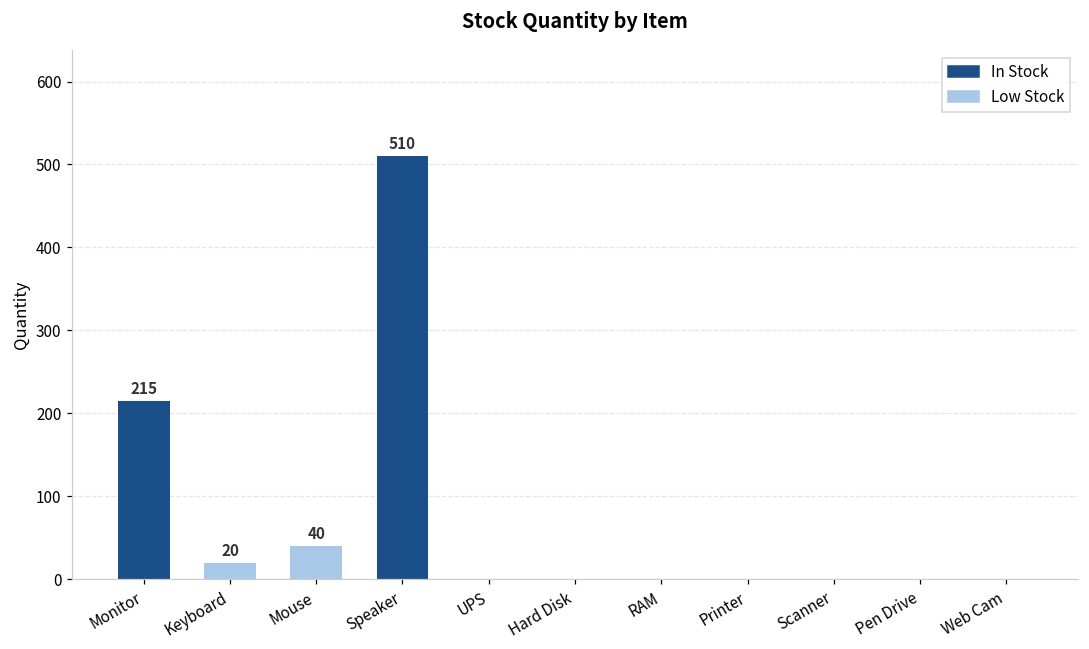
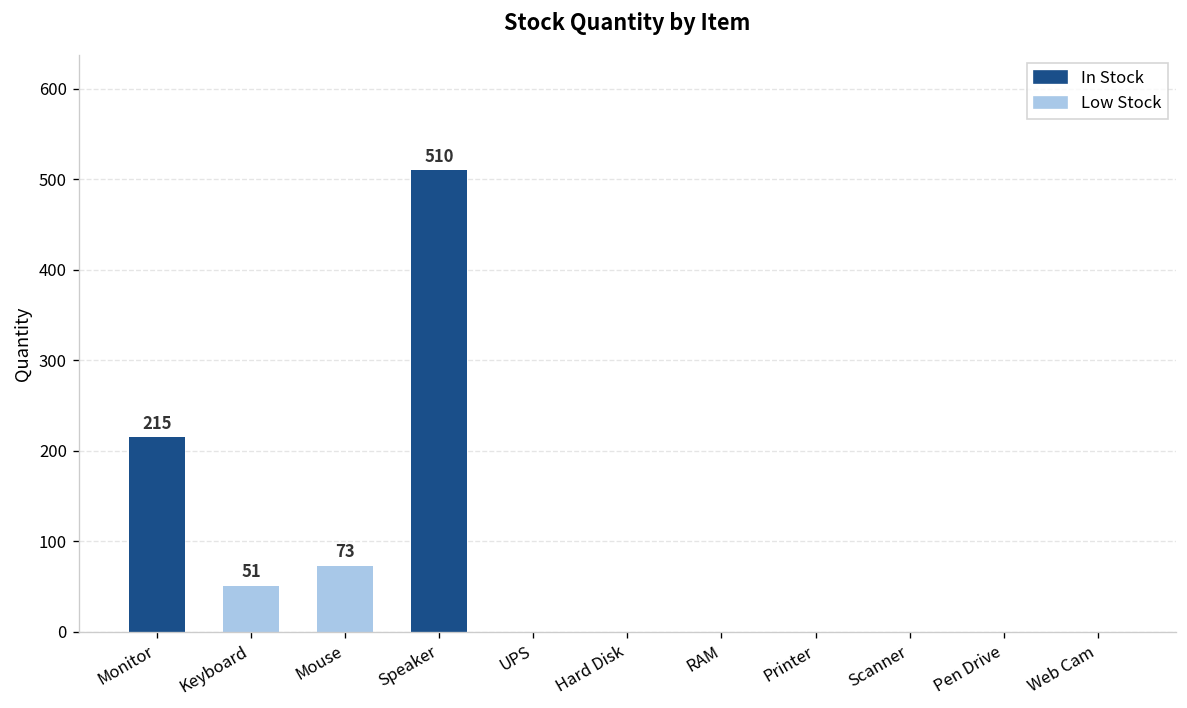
  {
    "In Stock": {
      "Monitor": 215,
      "Speaker": 510
    },
    "Low Stock": {
-     "Keyboard": 20,
-     "Mouse": 40
+     "Keyboard": 51,
+     "Mouse": 73
    }
  }
